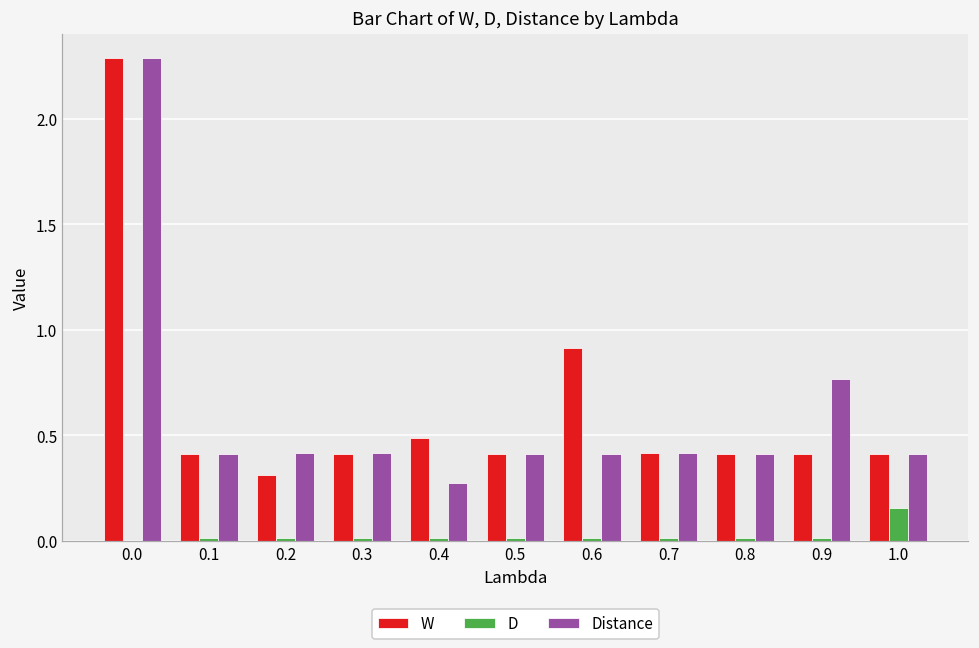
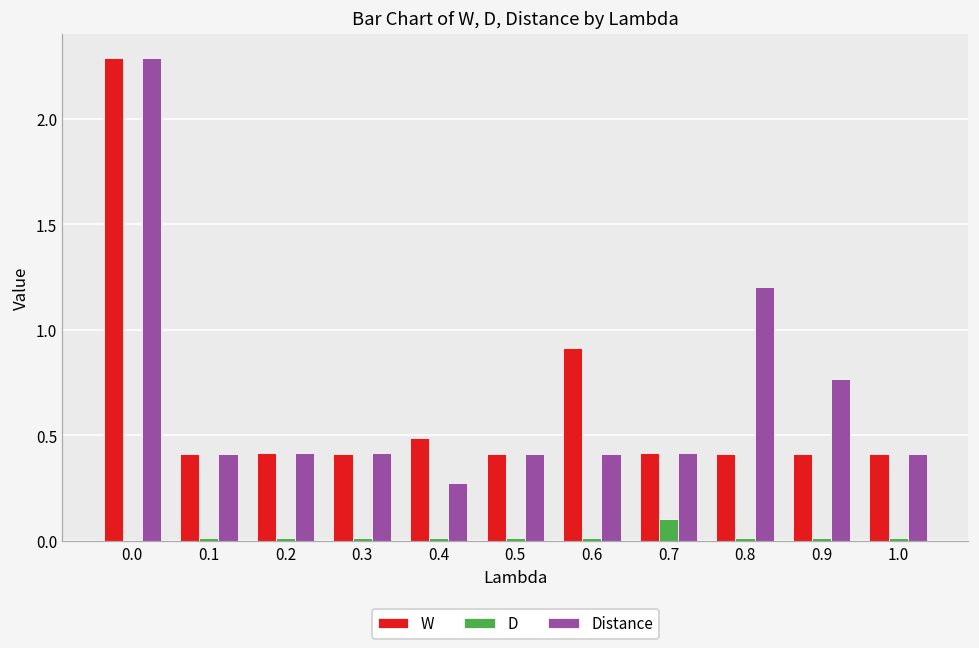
  {
    "W": {
      "0.0": 2.29,
      "0.1": 0.41,
-     "0.2": 0.31,
+     "0.2": 0.41,
      "0.3": 0.41,
      "0.4": 0.49,
      "0.5": 0.41,
      "0.6": 0.91,
      "0.7": 0.41,
      "0.8": 0.41,
      "0.9": 0.41,
      "1.0": 0.41
    },
    "D": {
      "0.3": 0.01,
      "0.4": 0.01,
      "0.5": 0.01,
      "0.6": 0.01,
-     "0.7": 0.01,
-     "1.0": 0.16
+     "0.7": 0.10,
+     "1.0": 0.01
    },
    "Distance": {
      "0.0": 2.29,
      "0.1": 0.41,
      "0.2": 0.41,
      "0.3": 0.41,
      "0.4": 0.27,
      "0.5": 0.41,
      "0.6": 0.41,
      "0.7": 0.41,
-     "0.8": 0.41,
+     "0.8": 1.20,
      "0.9": 0.77,
      "1.0": 0.41
    }
  }
